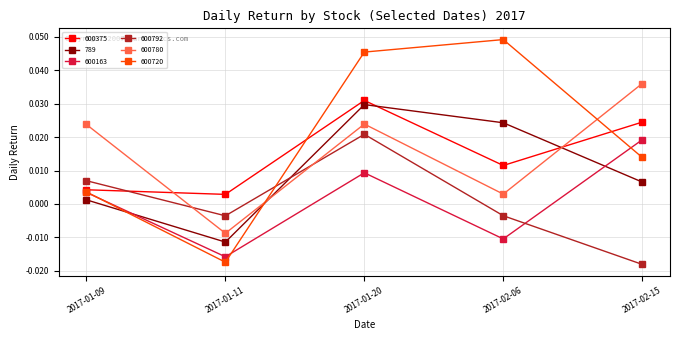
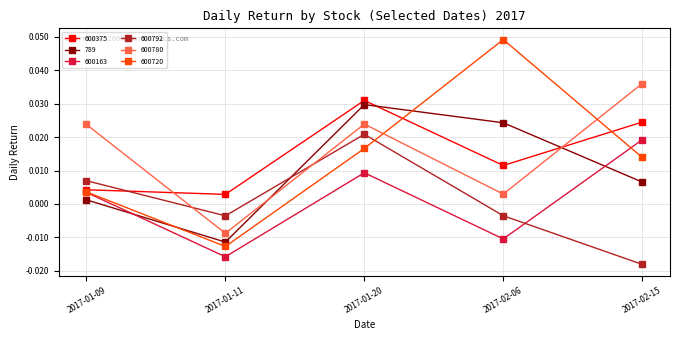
  {
    "600375": {
      "2017-01-11": 0.003,
      "2017-01-20": 0.031,
      "2017-02-06": 0.012,
      "2017-02-15": 0.024
    },
    "789": {
      "2017-01-09": 0.001,
      "2017-01-11": -0.011,
      "2017-01-20": 0.030,
      "2017-02-06": 0.024,
      "2017-02-15": 0.007
    },
    "600780": {
      "2017-01-09": 0.024,
      "2017-01-11": -0.009,
      "2017-01-20": 0.024,
      "2017-02-06": 0.003,
      "2017-02-15": 0.036
    },
    "600720": {
-     "2017-01-11": -0.017,
-     "2017-01-20": 0.045,
+     "2017-01-11": -0.013,
+     "2017-01-20": 0.017,
      "2017-02-06": 0.049,
      "2017-02-15": 0.014
    }
  }
